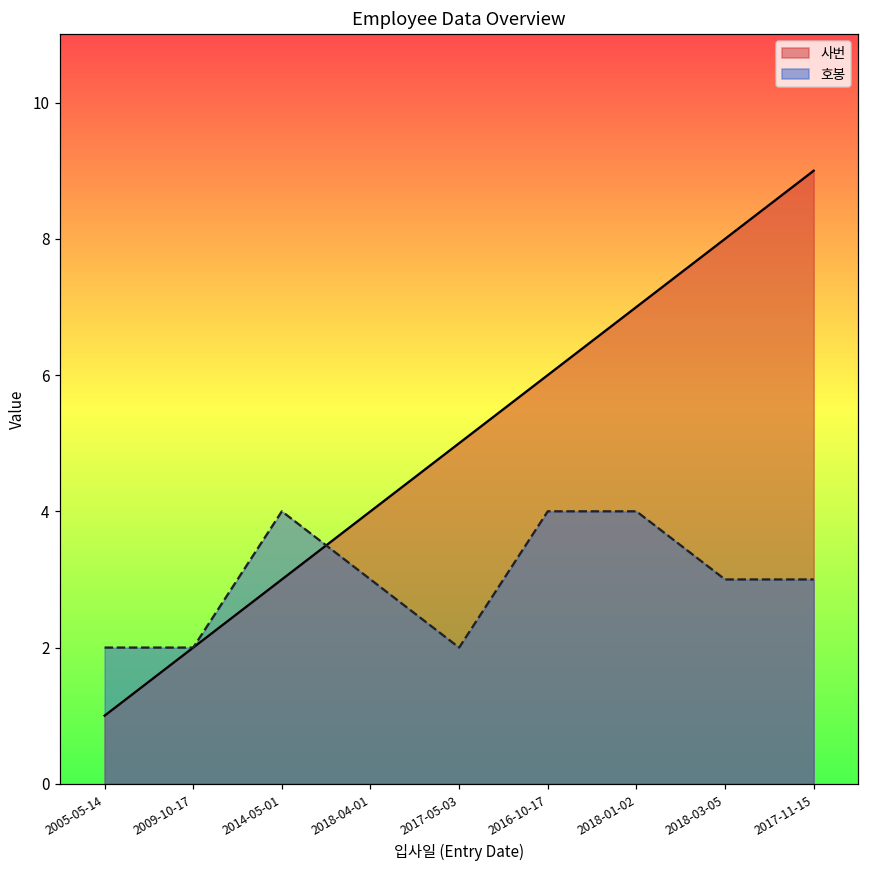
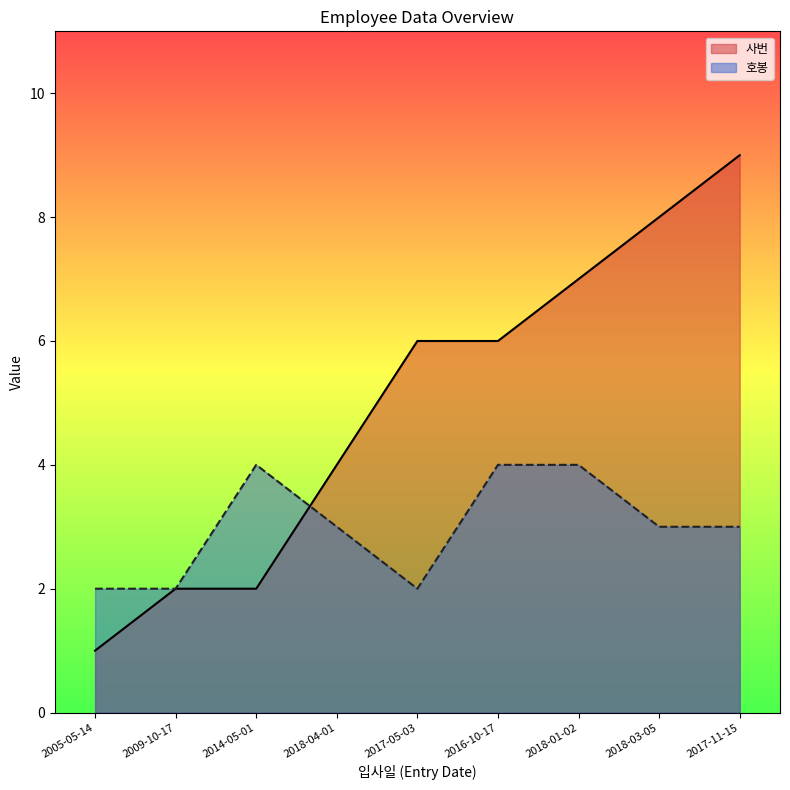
  {
    "사번": {
      "2005-05-14": 1,
-     "2014-05-01": 3,
+     "2014-05-01": 2,
      "2018-04-01": 4,
-     "2017-05-03": 5,
+     "2017-05-03": 6,
      "2016-10-17": 6,
      "2018-01-02": 7,
      "2018-03-05": 8,
      "2017-11-15": 9
    },
    "호봉": {
      "2005-05-14": 2,
      "2014-05-01": 4,
      "2018-04-01": 3,
      "2017-05-03": 2,
      "2016-10-17": 4,
      "2018-01-02": 4,
      "2018-03-05": 3,
      "2017-11-15": 3
    }
  }
